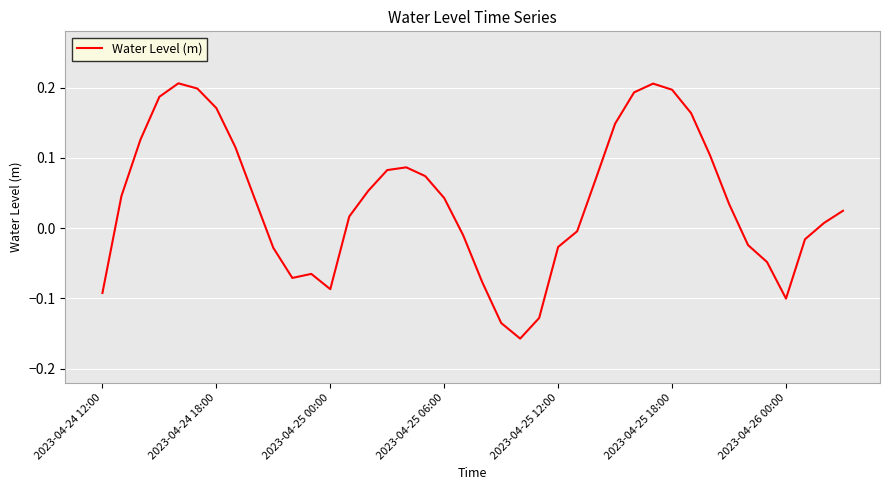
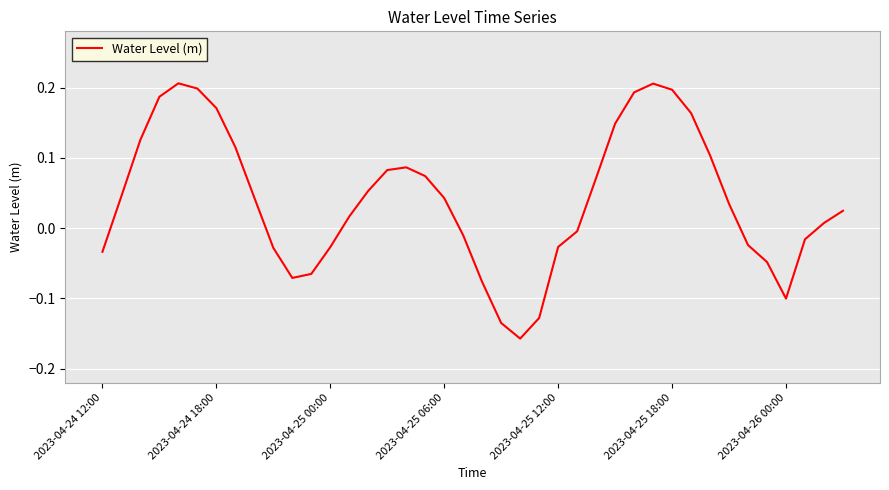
  {
-   "2023-04-24 12:00": -0.09,
+   "2023-04-24 12:00": -0.03,
    "2023-04-24 18:00": 0.17,
-   "2023-04-25 00:00": -0.09,
+   "2023-04-25 00:00": -0.03,
    "2023-04-25 06:00": 0.04,
    "2023-04-25 12:00": -0.03,
    "2023-04-25 18:00": 0.20,
    "2023-04-26 00:00": -0.10
  }
